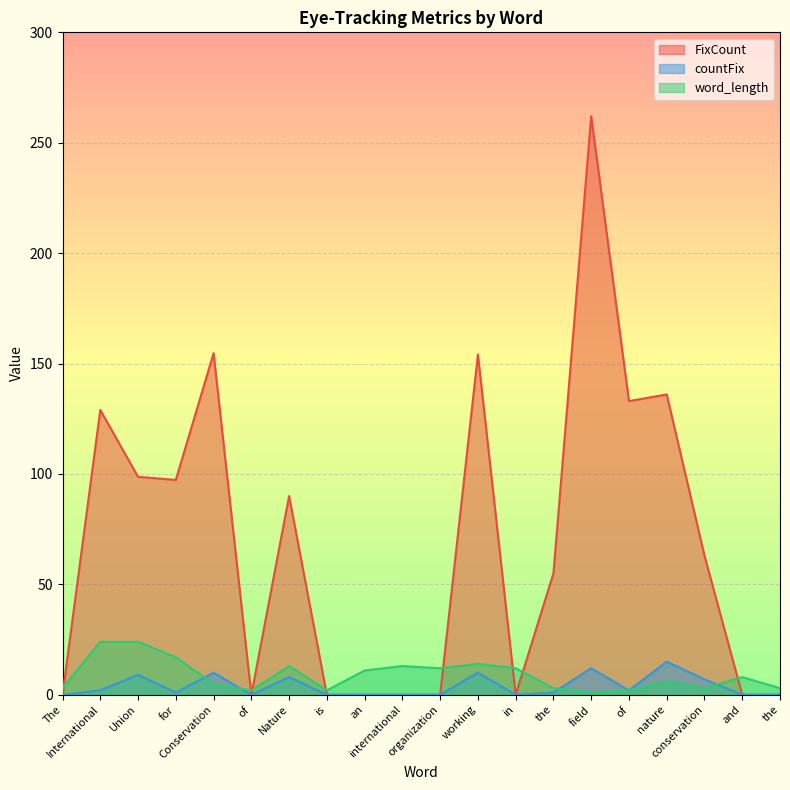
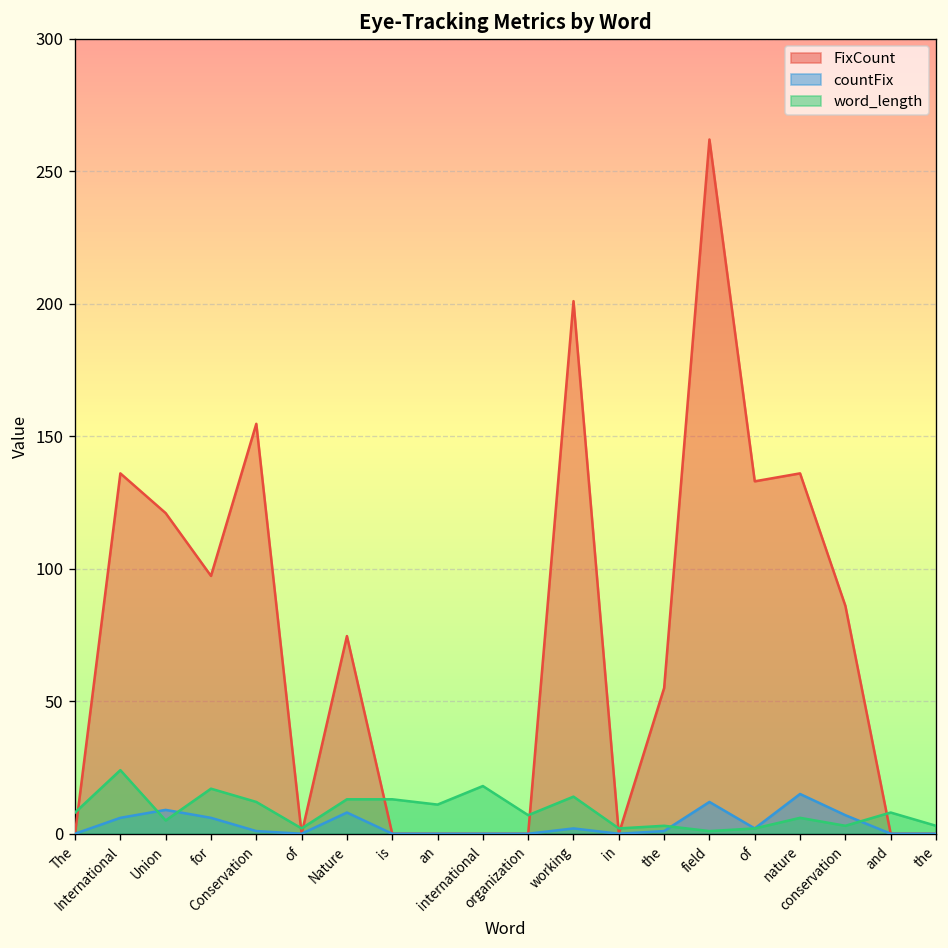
  {
    "FixCount": {
-     "International": 129,
-     "Union": 99,
+     "International": 136,
+     "Union": 121,
      "for": 97,
      "Conservation": 155,
-     "Nature": 90,
-     "working": 154,
+     "Nature": 75,
+     "working": 201,
      "field": 262,
      "nature": 136,
-     "conservation": 63
+     "conservation": 86
    },
    "countFix": {
-     "International": 2,
+     "International": 6,
      "Union": 9,
-     "for": 1,
-     "Conservation": 10,
+     "for": 6,
+     "Conservation": 1,
      "Nature": 8,
-     "working": 10,
+     "working": 2,
      "field": 12,
      "nature": 15,
      "conservation": 7
    },
    "word_length": {
-     "The": 3,
+     "The": 8,
      "International": 24,
-     "Union": 24,
+     "Union": 5,
      "for": 17,
-     "Conservation": 5,
+     "Conservation": 12,
      "Nature": 13,
-     "is": 2,
+     "is": 13,
      "an": 11,
-     "international": 13,
-     "organization": 12,
+     "international": 18,
+     "organization": 7,
      "working": 14,
-     "in": 12,
+     "in": 2,
      "field": 1,
      "nature": 6,
      "conservation": 3,
      "and": 8
    }
  }
